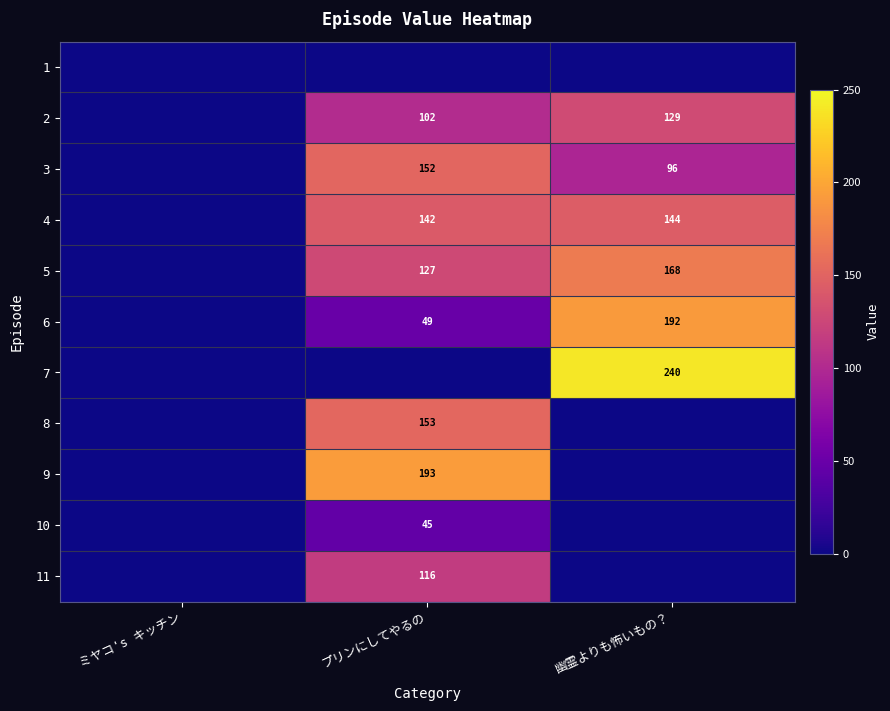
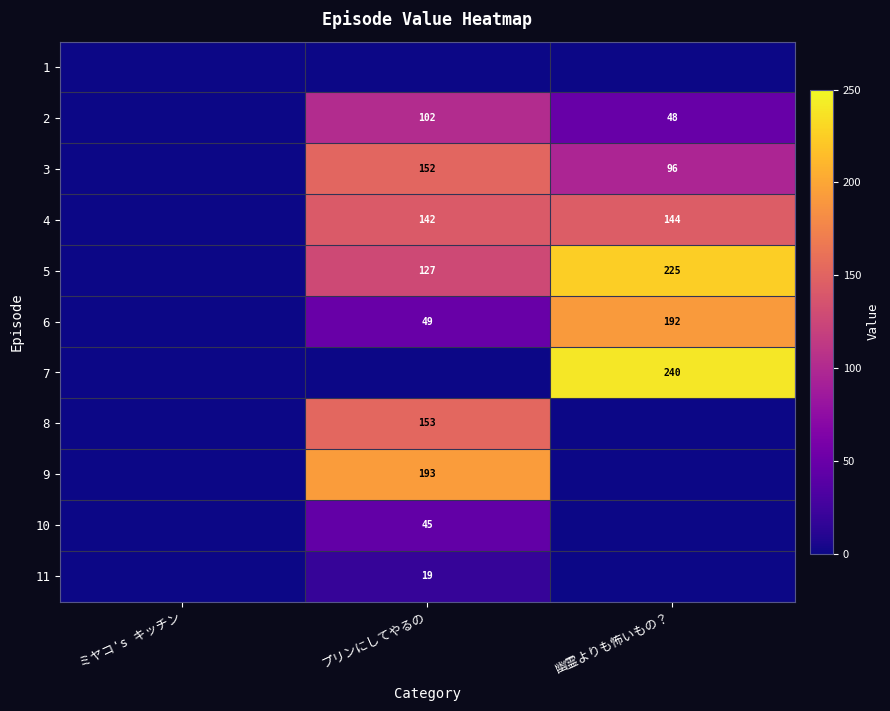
  {
    "2": {
      "プリンにしてやるの": 102,
-     "幽霊よりも怖いもの？": 129
+     "幽霊よりも怖いもの？": 48
    },
    "3": {
      "プリンにしてやるの": 152,
      "幽霊よりも怖いもの？": 96
    },
    "4": {
      "プリンにしてやるの": 142,
      "幽霊よりも怖いもの？": 144
    },
    "5": {
      "プリンにしてやるの": 127,
-     "幽霊よりも怖いもの？": 168
+     "幽霊よりも怖いもの？": 225
    },
    "6": {
      "プリンにしてやるの": 49,
      "幽霊よりも怖いもの？": 192
    },
    "7": {
      "幽霊よりも怖いもの？": 240
    },
    "8": {
      "プリンにしてやるの": 153
    },
    "9": {
      "プリンにしてやるの": 193
    },
    "10": {
      "プリンにしてやるの": 45
    },
    "11": {
-     "プリンにしてやるの": 116
+     "プリンにしてやるの": 19
    }
  }
